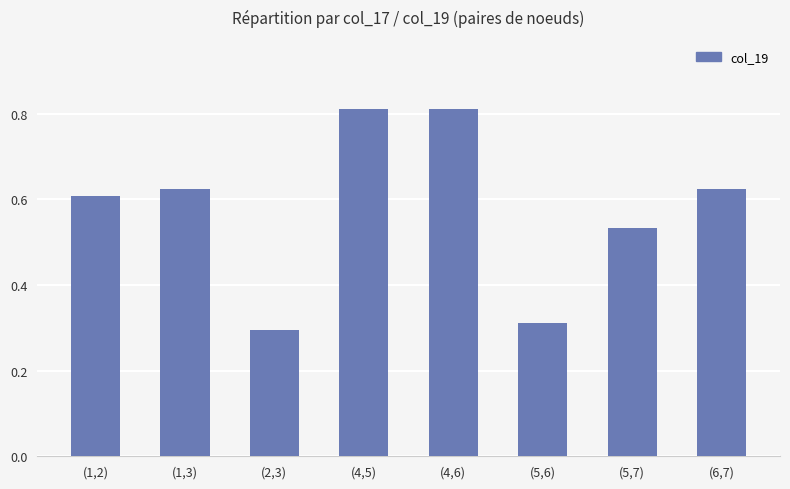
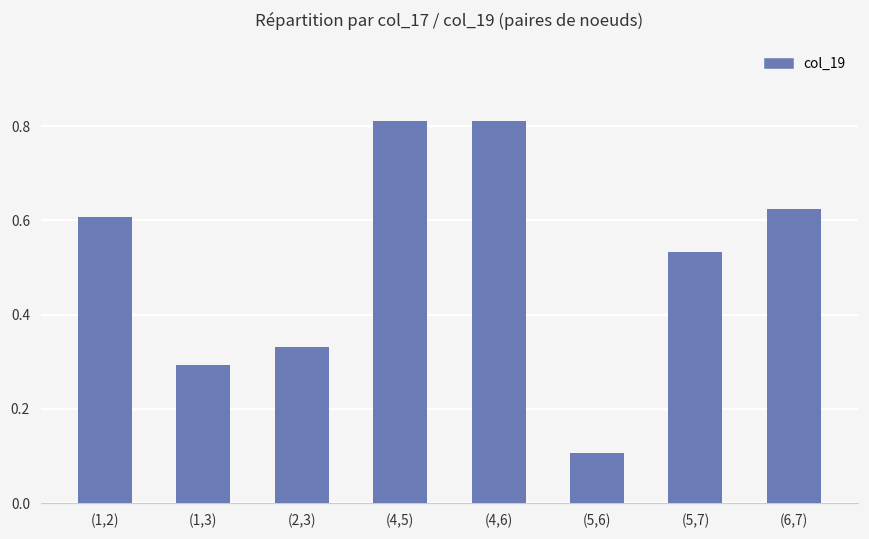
  {
    "(1,2)": 0.61,
-   "(1,3)": 0.62,
-   "(2,3)": 0.29,
+   "(1,3)": 0.29,
+   "(2,3)": 0.33,
    "(4,5)": 0.81,
    "(4,6)": 0.81,
-   "(5,6)": 0.31,
+   "(5,6)": 0.11,
    "(5,7)": 0.53,
    "(6,7)": 0.63
  }
